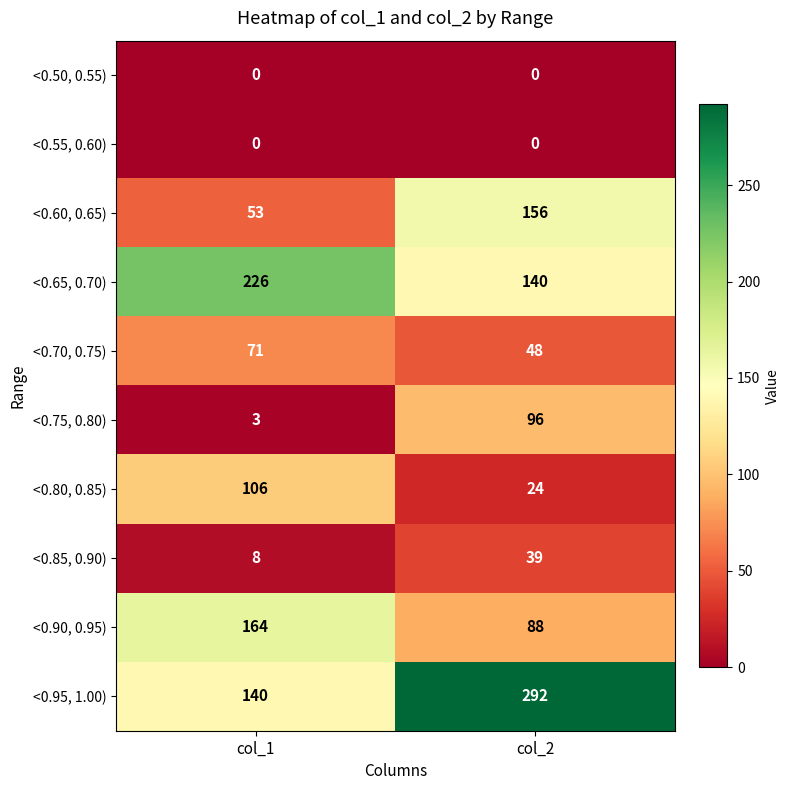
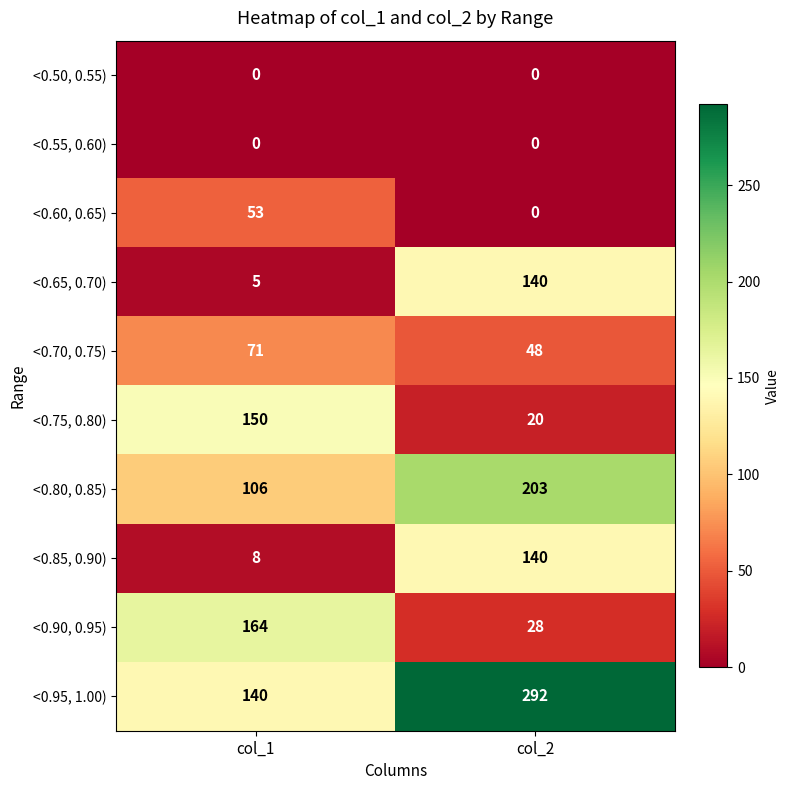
  {
    "<0.50, 0.55)": {
      "col_1": 0,
      "col_2": 0
    },
    "<0.55, 0.60)": {
      "col_1": 0,
      "col_2": 0
    },
    "<0.60, 0.65)": {
      "col_1": 53,
-     "col_2": 156
+     "col_2": 0
    },
    "<0.65, 0.70)": {
-     "col_1": 226,
+     "col_1": 5,
      "col_2": 140
    },
    "<0.70, 0.75)": {
      "col_1": 71,
      "col_2": 48
    },
    "<0.75, 0.80)": {
-     "col_1": 3,
-     "col_2": 96
+     "col_1": 150,
+     "col_2": 20
    },
    "<0.80, 0.85)": {
      "col_1": 106,
-     "col_2": 24
+     "col_2": 203
    },
    "<0.85, 0.90)": {
      "col_1": 8,
-     "col_2": 39
+     "col_2": 140
    },
    "<0.90, 0.95)": {
      "col_1": 164,
-     "col_2": 88
+     "col_2": 28
    },
    "<0.95, 1.00)": {
      "col_1": 140,
      "col_2": 292
    }
  }
